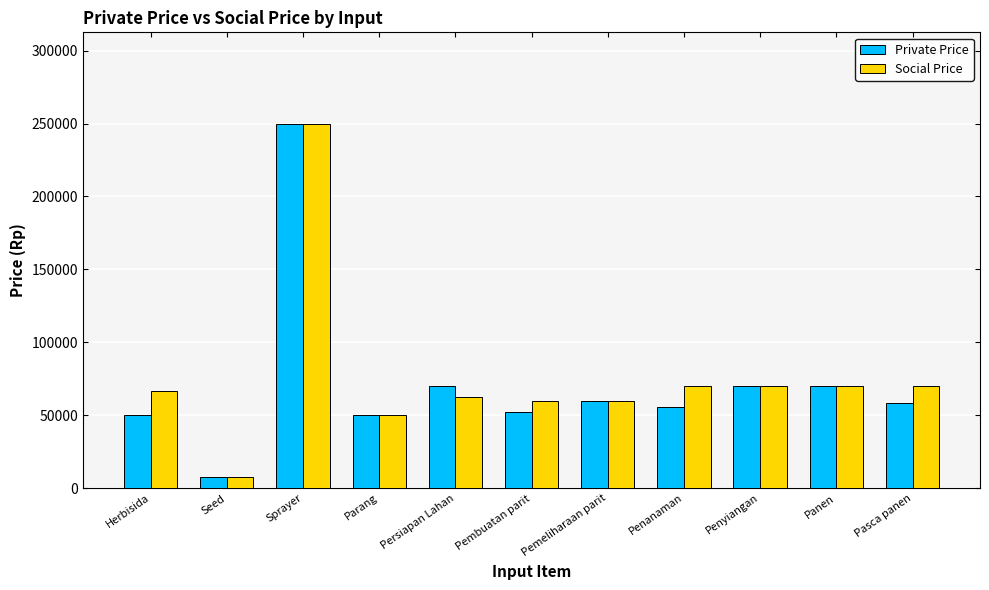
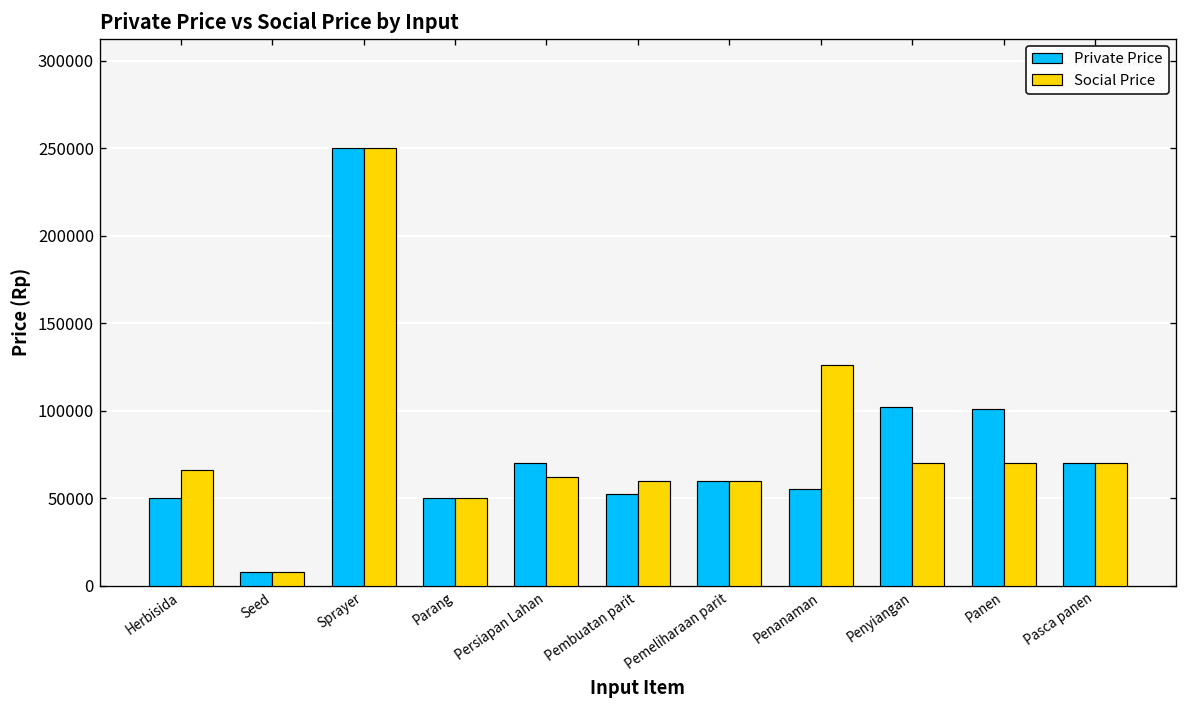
  {
    "Private Price": {
      "Herbisida": 50000,
      "Seed": 8000,
      "Sprayer": 250000,
      "Parang": 50000,
      "Persiapan Lahan": 70000,
      "Pembuatan parit": 52000,
      "Pemeliharaan parit": 60000,
      "Penanaman": 55000,
-     "Penyiangan": 70000,
-     "Panen": 70000,
-     "Pasca panen": 58000
+     "Penyiangan": 102000,
+     "Panen": 101000,
+     "Pasca panen": 70000
    },
    "Social Price": {
      "Herbisida": 66000,
      "Seed": 8000,
      "Sprayer": 250000,
      "Parang": 50000,
      "Persiapan Lahan": 62000,
      "Pembuatan parit": 60000,
      "Pemeliharaan parit": 60000,
-     "Penanaman": 70000,
+     "Penanaman": 126000,
      "Penyiangan": 70000,
      "Panen": 70000,
      "Pasca panen": 70000
    }
  }
